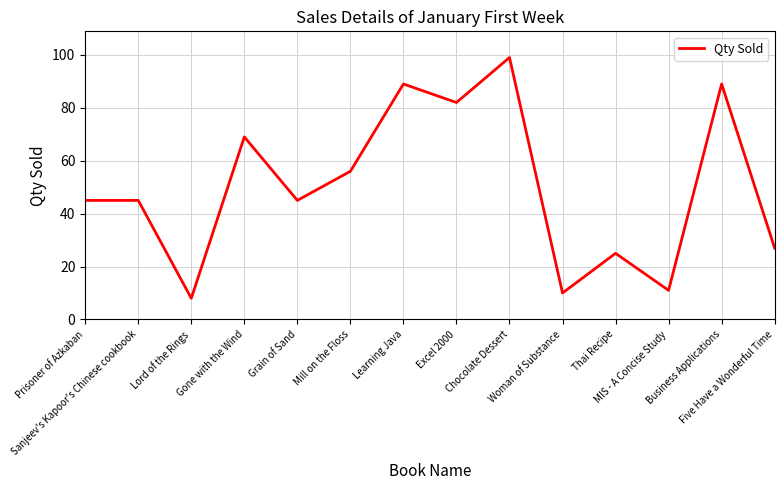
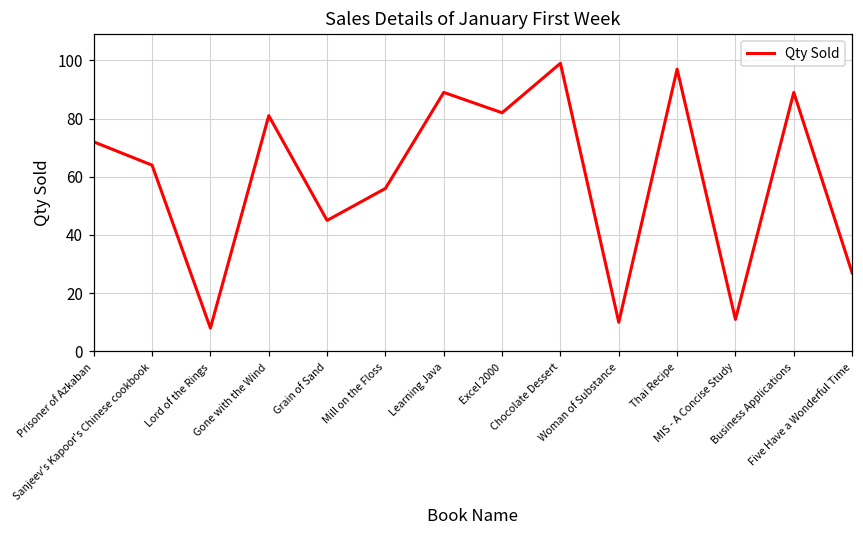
  {
-   "Prisoner of Azkaban": 45,
-   "Sanjeev's Kapoor's Chinese cookbook": 45,
+   "Prisoner of Azkaban": 72,
+   "Sanjeev's Kapoor's Chinese cookbook": 64,
    "Lord of the Rings": 8,
-   "Gone with the Wind": 69,
+   "Gone with the Wind": 81,
    "Grain of Sand": 45,
    "Mill on the Floss": 56,
    "Learning Java": 89,
    "Excel 2000": 82,
    "Chocolate Dessert": 99,
    "Woman of Substance": 10,
-   "Thai Recipe": 25,
+   "Thai Recipe": 97,
    "MIS - A Concise Study": 11,
    "Business Applications": 89,
    "Five Have a Wonderful Time": 27
  }
